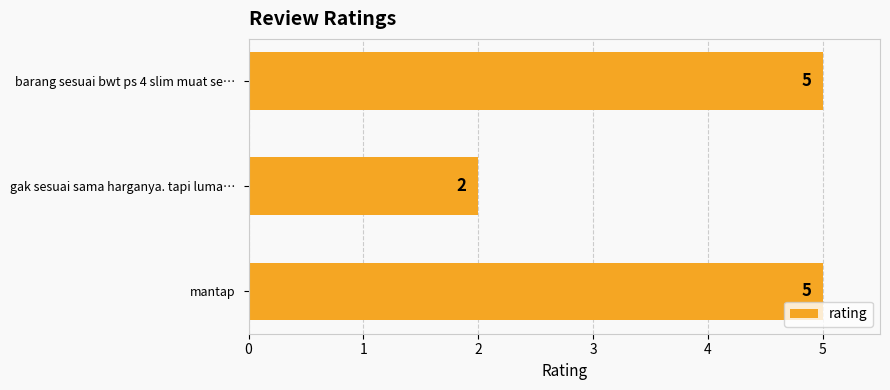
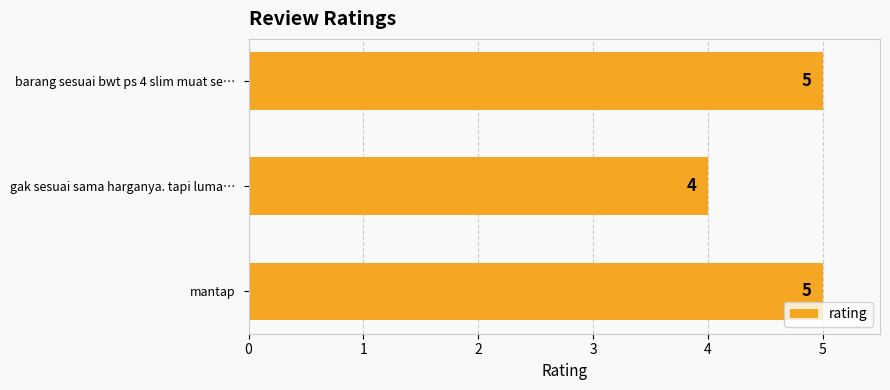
  {
    "barang sesuai bwt ps 4 slim muat se…": 5,
-   "gak sesuai sama harganya. tapi luma…": 2,
+   "gak sesuai sama harganya. tapi luma…": 4,
    "mantap": 5
  }
